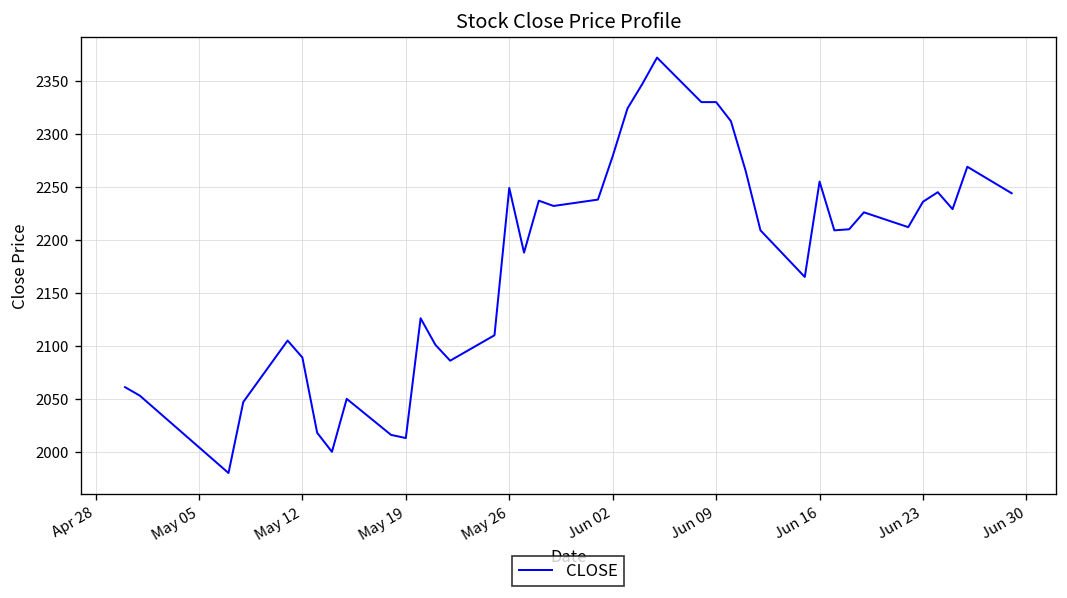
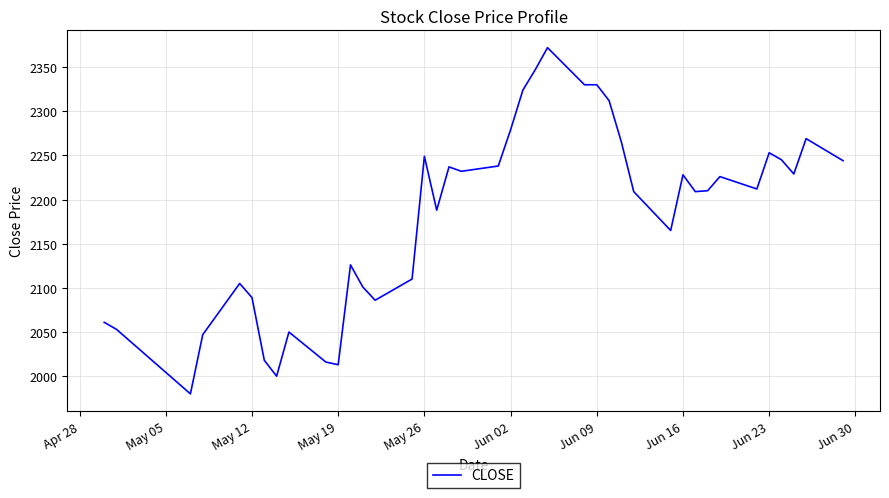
  {
    "May 12": 2090,
    "May 19": 2010,
    "May 26": 2250,
    "Jun 02": 2280,
    "Jun 09": 2330,
-   "Jun 16": 2260,
-   "Jun 23": 2240
+   "Jun 16": 2230,
+   "Jun 23": 2250
  }
